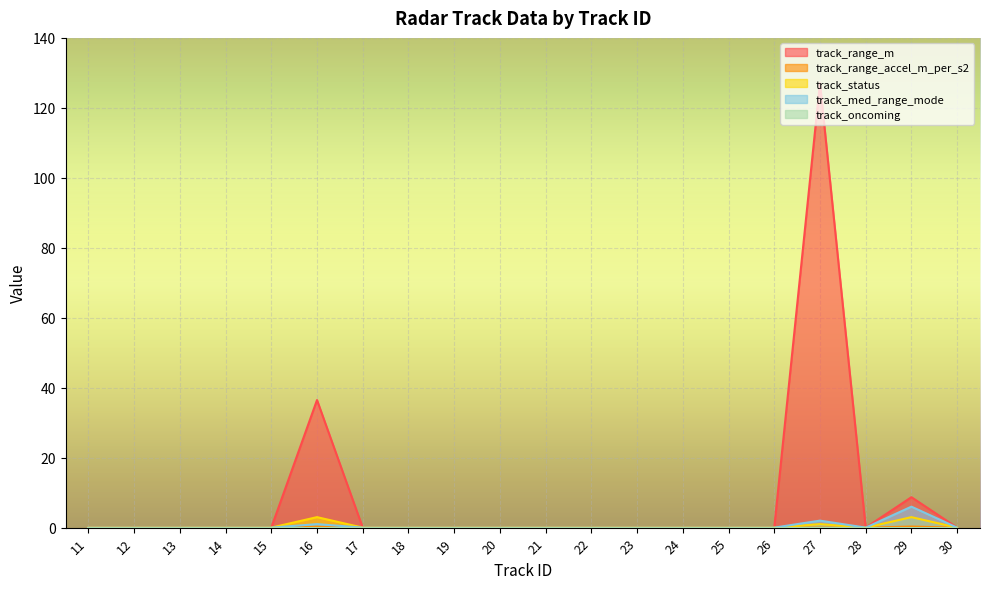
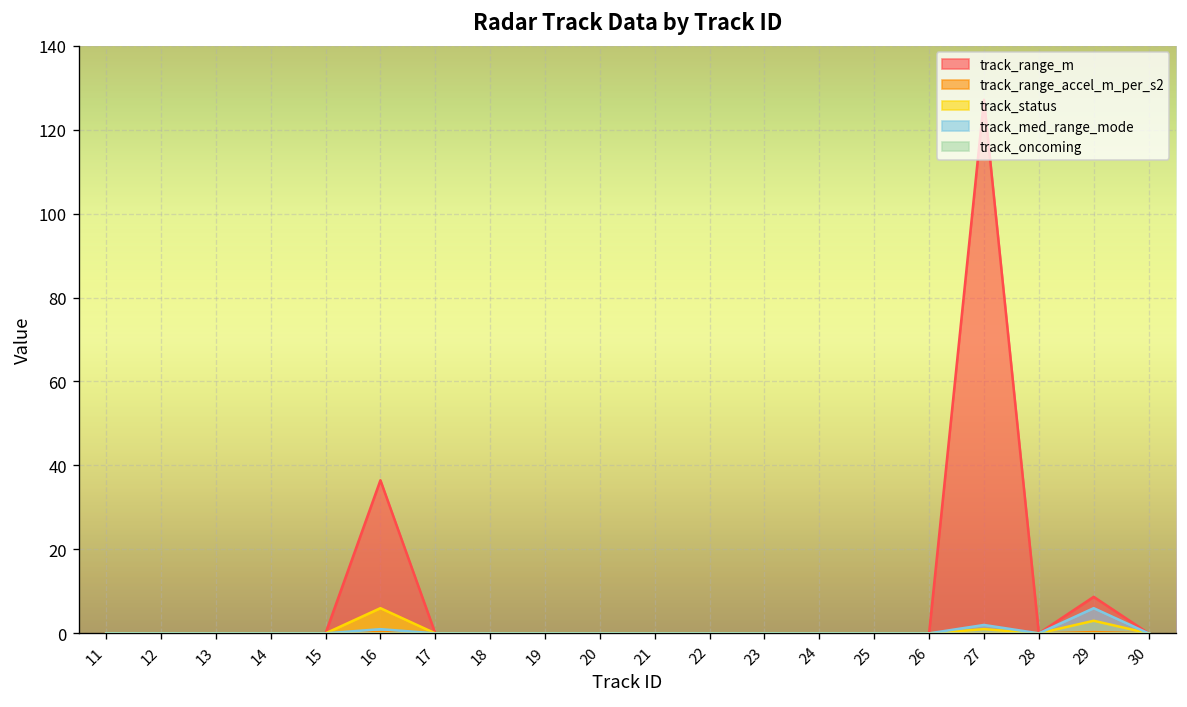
  {
    "track_range_m": {
      "16": 36,
      "29": 9
    },
    "track_status": {
-     "16": 3,
+     "16": 6,
      "27": 1,
      "29": 3
    },
    "track_med_range_mode": {
      "27": 2,
      "29": 6
    }
  }
